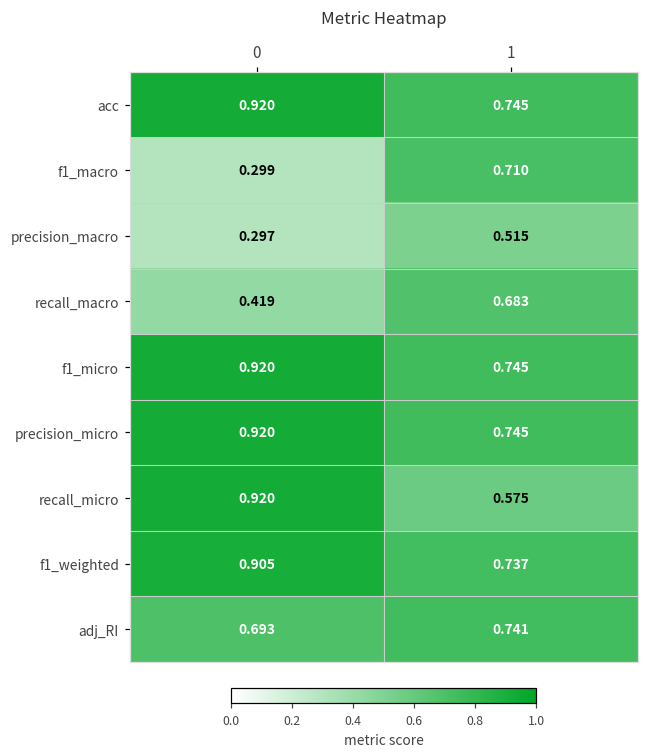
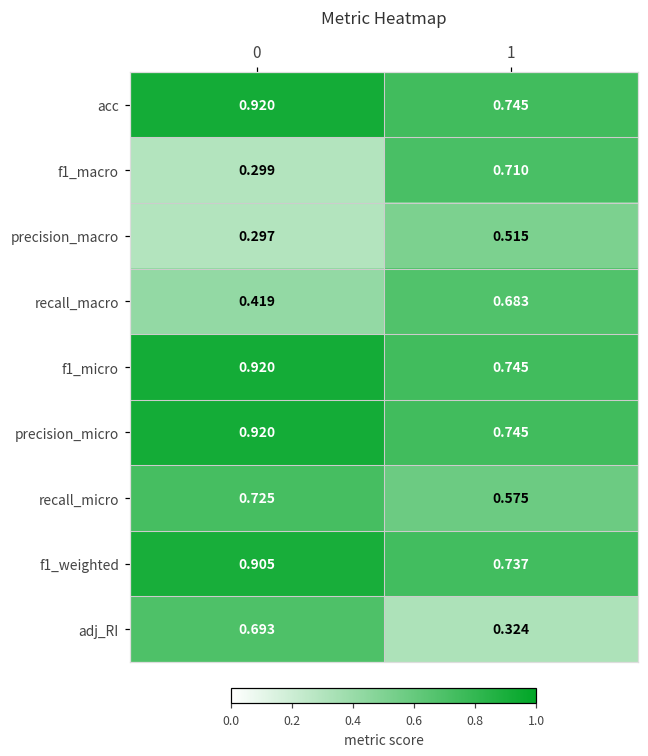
  {
    "acc": {
      "0": 0.920,
      "1": 0.745
    },
    "f1_macro": {
      "0": 0.299,
      "1": 0.710
    },
    "precision_macro": {
      "0": 0.297,
      "1": 0.515
    },
    "recall_macro": {
      "0": 0.419,
      "1": 0.683
    },
    "f1_micro": {
      "0": 0.920,
      "1": 0.745
    },
    "precision_micro": {
      "0": 0.920,
      "1": 0.745
    },
    "recall_micro": {
-     "0": 0.920,
+     "0": 0.725,
      "1": 0.575
    },
    "f1_weighted": {
      "0": 0.905,
      "1": 0.737
    },
    "adj_RI": {
      "0": 0.693,
-     "1": 0.741
+     "1": 0.324
    }
  }
